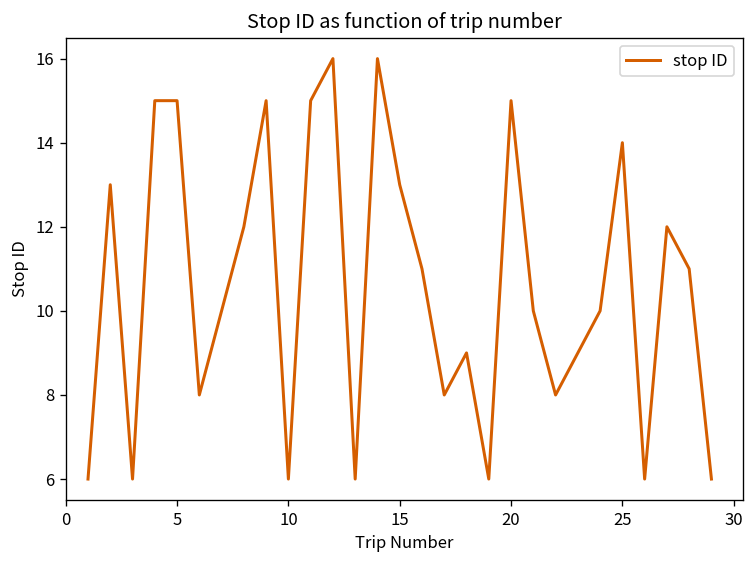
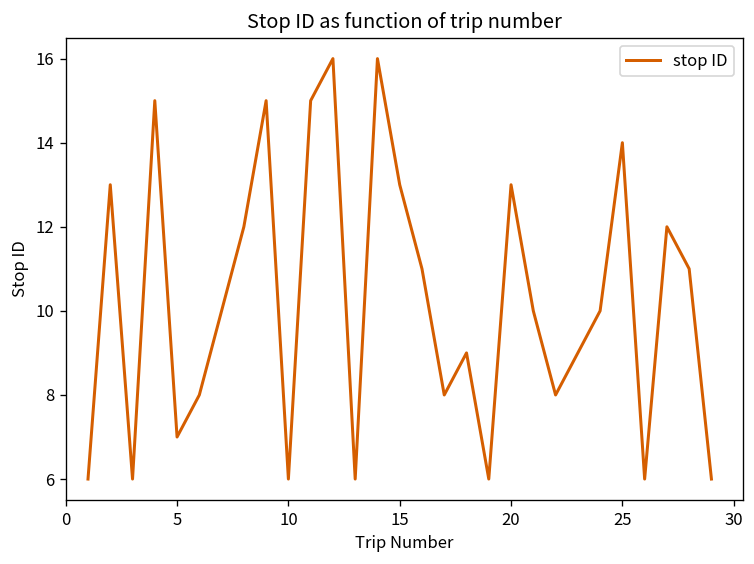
  {
-   "5": 15,
+   "5": 7,
    "10": 6,
    "15": 13,
-   "20": 15,
+   "20": 13,
    "25": 14
  }
